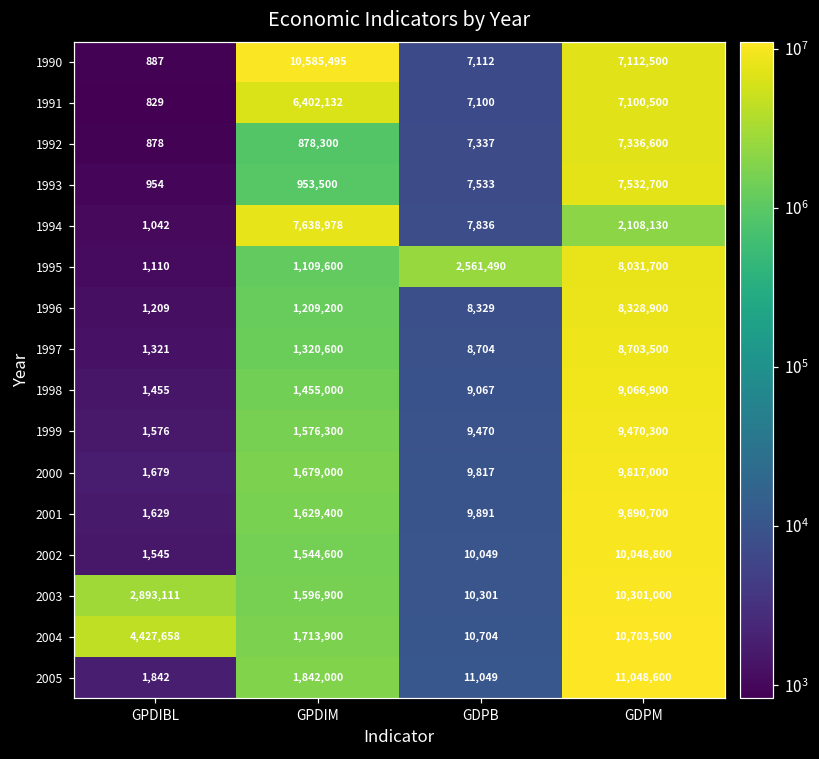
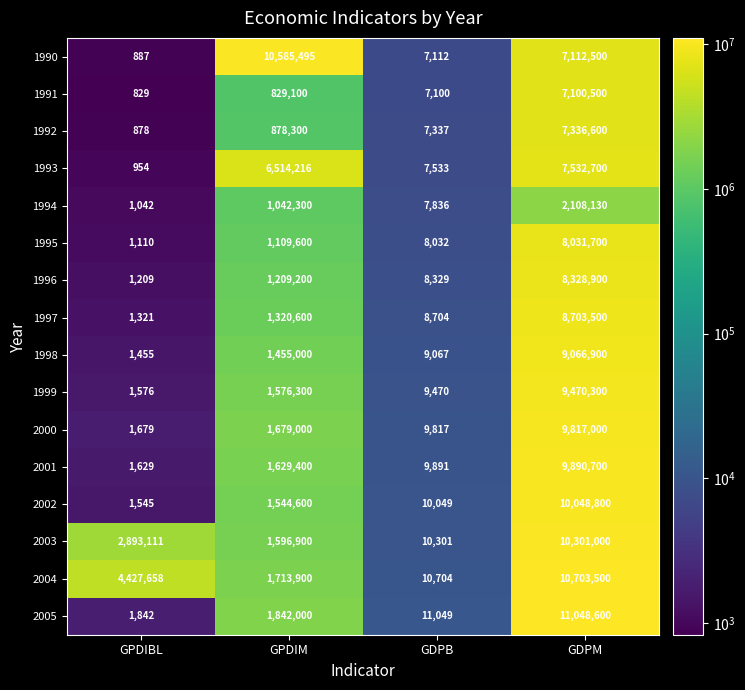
  {
    "1990": {
      "GPDIBL": "887",
      "GPDIM": "10,585,495",
      "GDPB": "7,112",
      "GDPM": "7,112,500"
    },
    "1991": {
      "GPDIBL": "829",
-     "GPDIM": "6,402,132",
+     "GPDIM": "829,100",
      "GDPB": "7,100",
      "GDPM": "7,100,500"
    },
    "1992": {
      "GPDIBL": "878",
      "GPDIM": "878,300",
      "GDPB": "7,337",
      "GDPM": "7,336,600"
    },
    "1993": {
      "GPDIBL": "954",
-     "GPDIM": "953,500",
+     "GPDIM": "6,514,216",
      "GDPB": "7,533",
      "GDPM": "7,532,700"
    },
    "1994": {
      "GPDIBL": "1,042",
-     "GPDIM": "7,638,978",
+     "GPDIM": "1,042,300",
      "GDPB": "7,836",
      "GDPM": "2,108,130"
    },
    "1995": {
      "GPDIBL": "1,110",
      "GPDIM": "1,109,600",
-     "GDPB": "2,561,490",
+     "GDPB": "8,032",
      "GDPM": "8,031,700"
    },
    "1996": {
      "GPDIBL": "1,209",
      "GPDIM": "1,209,200",
      "GDPB": "8,329",
      "GDPM": "8,328,900"
    },
    "1997": {
      "GPDIBL": "1,321",
      "GPDIM": "1,320,600",
      "GDPB": "8,704",
      "GDPM": "8,703,500"
    },
    "1998": {
      "GPDIBL": "1,455",
      "GPDIM": "1,455,000",
      "GDPB": "9,067",
      "GDPM": "9,066,900"
    },
    "1999": {
      "GPDIBL": "1,576",
      "GPDIM": "1,576,300",
      "GDPB": "9,470",
      "GDPM": "9,470,300"
    },
    "2000": {
      "GPDIBL": "1,679",
      "GPDIM": "1,679,000",
      "GDPB": "9,817",
      "GDPM": "9,817,000"
    },
    "2001": {
      "GPDIBL": "1,629",
      "GPDIM": "1,629,400",
      "GDPB": "9,891",
      "GDPM": "9,890,700"
    },
    "2002": {
      "GPDIBL": "1,545",
      "GPDIM": "1,544,600",
      "GDPB": "10,049",
      "GDPM": "10,048,800"
    },
    "2003": {
      "GPDIBL": "2,893,111",
      "GPDIM": "1,596,900",
      "GDPB": "10,301",
      "GDPM": "10,301,000"
    },
    "2004": {
      "GPDIBL": "4,427,658",
      "GPDIM": "1,713,900",
      "GDPB": "10,704",
      "GDPM": "10,703,500"
    },
    "2005": {
      "GPDIBL": "1,842",
      "GPDIM": "1,842,000",
      "GDPB": "11,049",
      "GDPM": "11,048,600"
    }
  }
